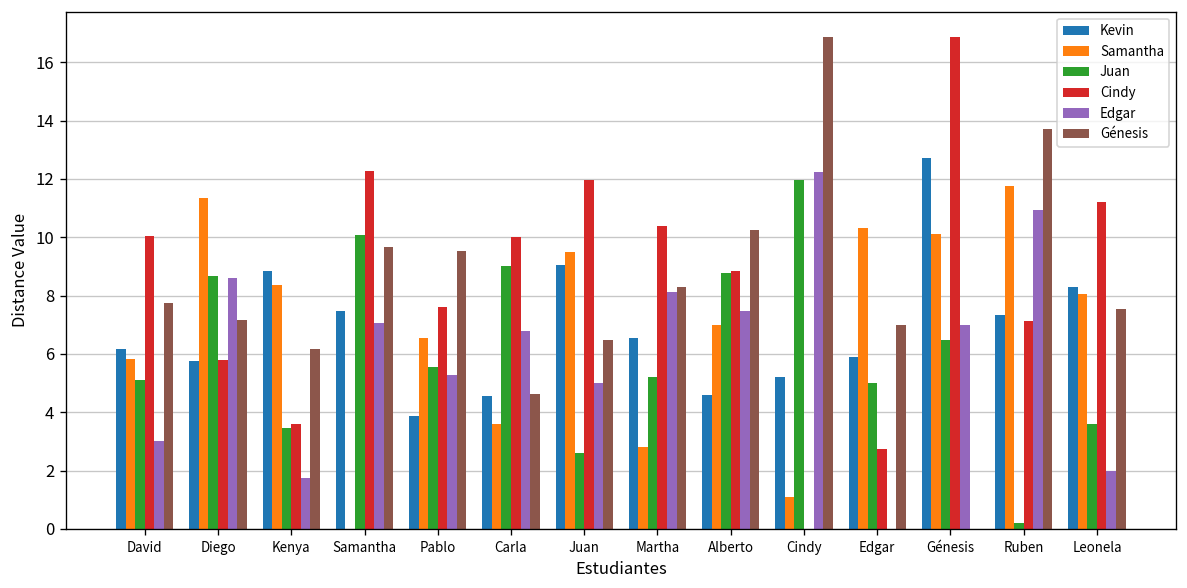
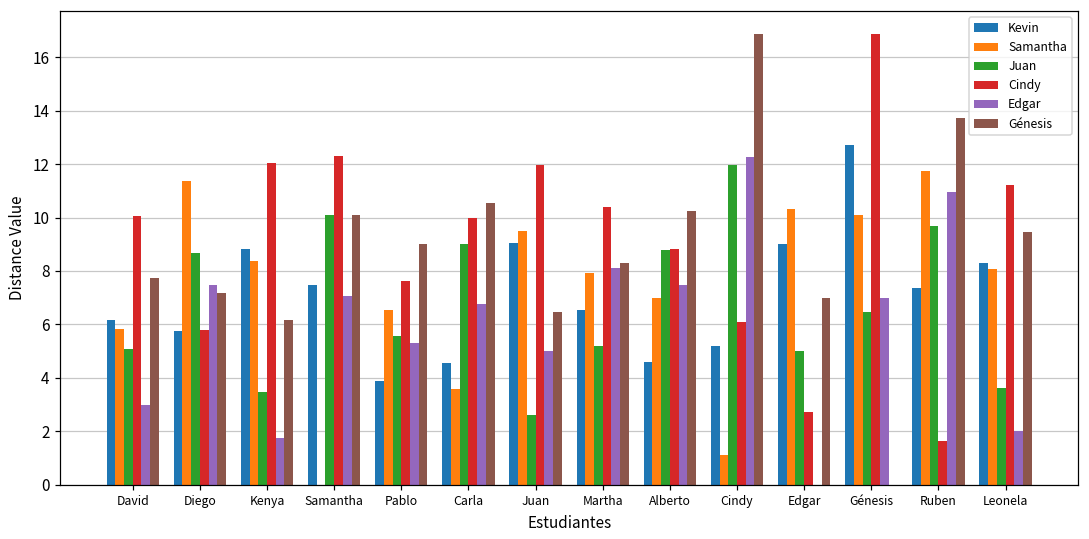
  {
    "Kevin": {
      "David": 6.2,
      "Diego": 5.7,
      "Kenya": 8.8,
      "Samantha": 7.5,
      "Pablo": 3.9,
      "Carla": 4.5,
      "Juan": 9.1,
      "Martha": 6.6,
      "Alberto": 4.6,
      "Cindy": 5.2,
-     "Edgar": 5.9,
+     "Edgar": 9.0,
      "Génesis": 12.7,
      "Ruben": 7.3,
      "Leonela": 8.3
    },
    "Samantha": {
      "David": 5.8,
      "Diego": 11.4,
      "Kenya": 8.4,
      "Samantha": 0.0,
      "Pablo": 6.6,
      "Carla": 3.6,
      "Juan": 9.5,
-     "Martha": 2.8,
+     "Martha": 7.9,
      "Alberto": 7.0,
      "Cindy": 1.1,
      "Edgar": 10.3,
      "Génesis": 10.1,
      "Ruben": 11.7,
      "Leonela": 8.1
    },
    "Juan": {
      "David": 5.1,
      "Diego": 8.7,
      "Kenya": 3.5,
      "Samantha": 10.1,
      "Pablo": 5.6,
      "Carla": 9.0,
      "Juan": 2.6,
      "Martha": 5.2,
      "Alberto": 8.8,
      "Cindy": 12.0,
      "Edgar": 5.0,
      "Génesis": 6.5,
-     "Ruben": 0.2,
+     "Ruben": 9.7,
      "Leonela": 3.6
    },
    "Cindy": {
      "David": 10.0,
      "Diego": 5.8,
-     "Kenya": 3.6,
+     "Kenya": 12.0,
      "Samantha": 12.3,
      "Pablo": 7.6,
      "Carla": 10.0,
      "Juan": 12.0,
      "Martha": 10.4,
      "Alberto": 8.8,
-     "Cindy": 0.0,
+     "Cindy": 6.1,
      "Edgar": 2.7,
      "Génesis": 16.9,
-     "Ruben": 7.1,
+     "Ruben": 1.6,
      "Leonela": 11.2
    },
    "Edgar": {
      "David": 3.0,
-     "Diego": 8.6,
+     "Diego": 7.5,
      "Kenya": 1.7,
      "Samantha": 7.1,
      "Pablo": 5.3,
      "Carla": 6.8,
      "Juan": 5.0,
      "Martha": 8.1,
      "Alberto": 7.5,
      "Cindy": 12.2,
      "Edgar": 0.0,
      "Génesis": 7.0,
      "Ruben": 11.0,
      "Leonela": 2.0
    },
    "Génesis": {
      "David": 7.7,
      "Diego": 7.2,
      "Kenya": 6.2,
-     "Samantha": 9.7,
-     "Pablo": 9.5,
-     "Carla": 4.6,
+     "Samantha": 10.1,
+     "Pablo": 9.0,
+     "Carla": 10.5,
      "Juan": 6.5,
      "Martha": 8.3,
      "Alberto": 10.2,
      "Cindy": 16.9,
      "Edgar": 7.0,
      "Génesis": 0.0,
      "Ruben": 13.7,
-     "Leonela": 7.5
+     "Leonela": 9.5
    }
  }
